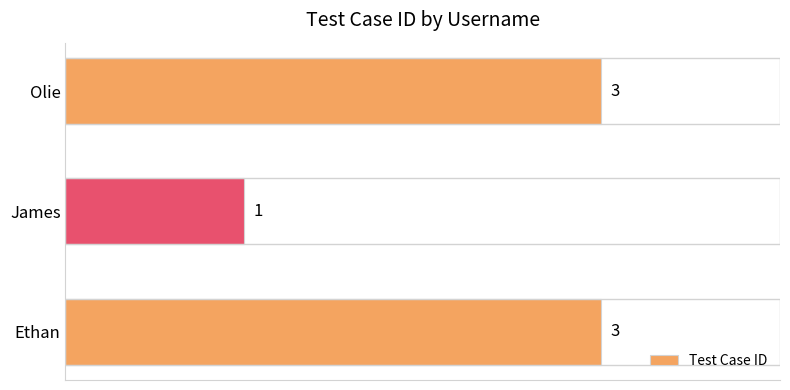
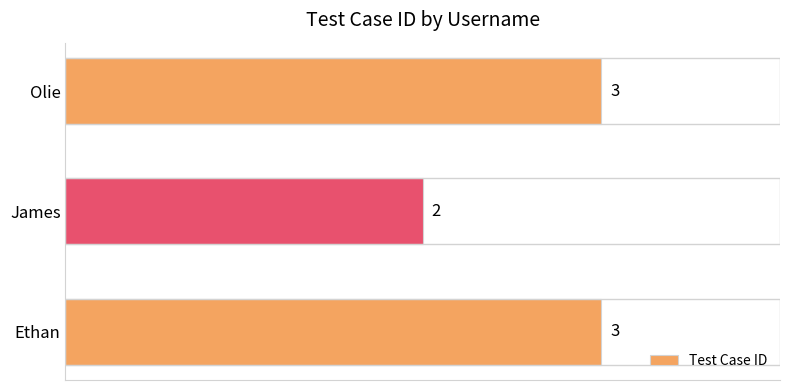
  {
    "Olie": 3,
-   "James": 1,
+   "James": 2,
    "Ethan": 3
  }
